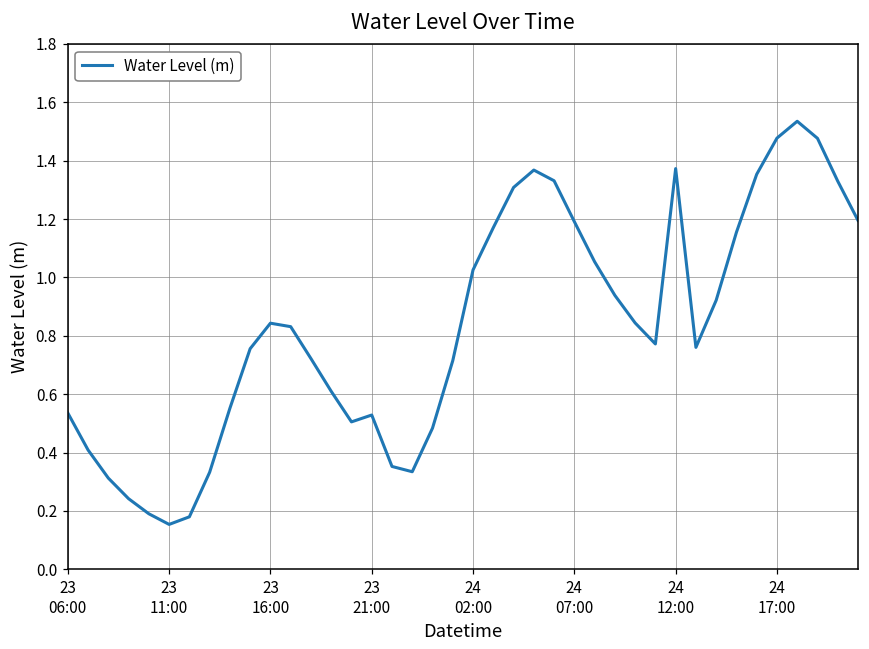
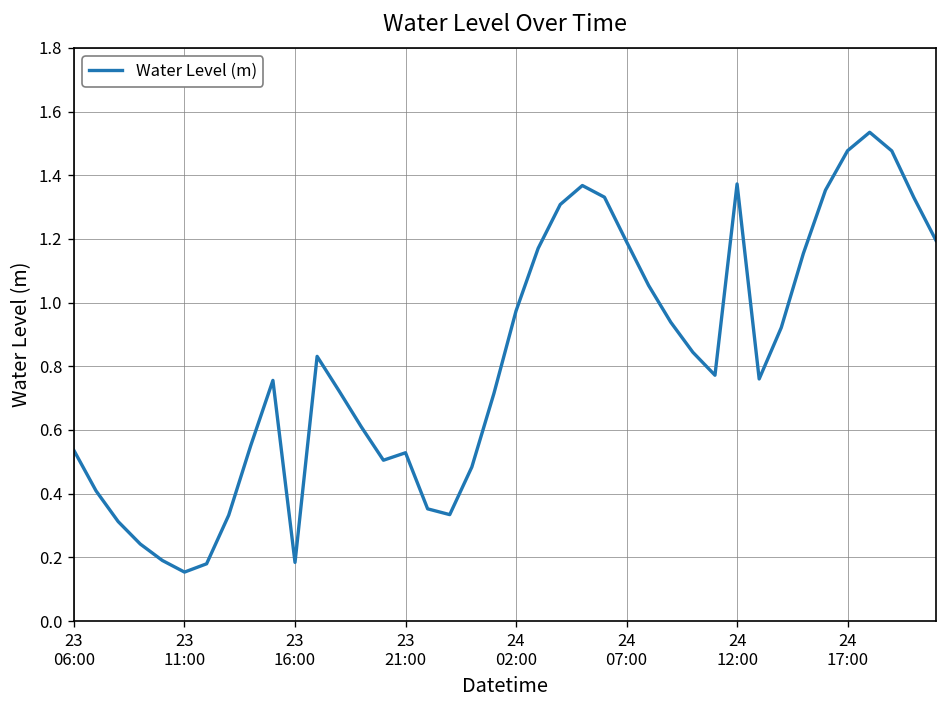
  {
    "23 06:00": 0.54,
    "23 11:00": 0.15,
-   "23 16:00": 0.84,
+   "23 16:00": 0.18,
    "23 21:00": 0.53,
-   "24 02:00": 1.03,
+   "24 02:00": 0.97,
    "24 07:00": 1.19,
    "24 12:00": 1.37,
    "24 17:00": 1.48
  }
